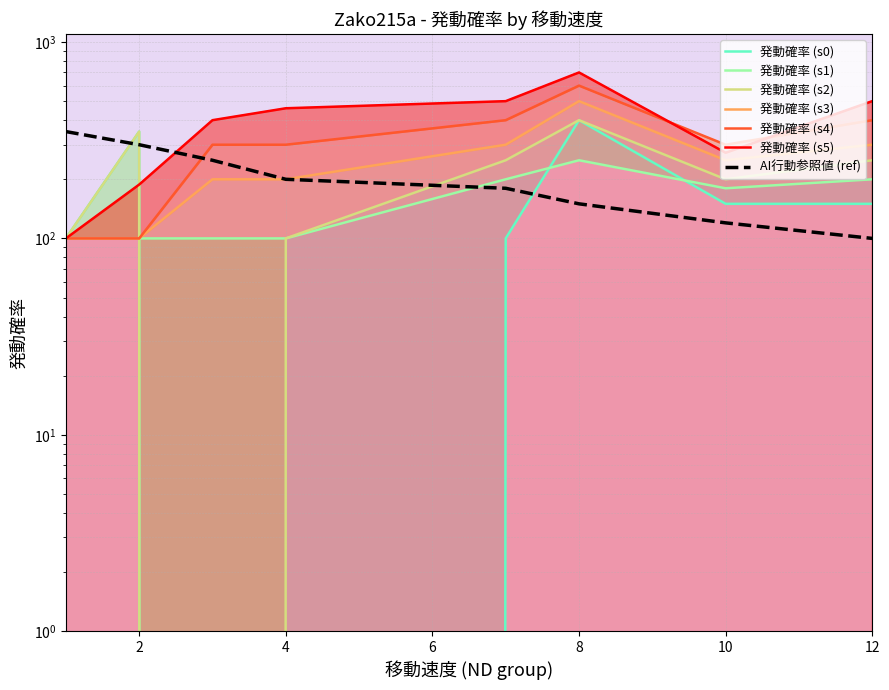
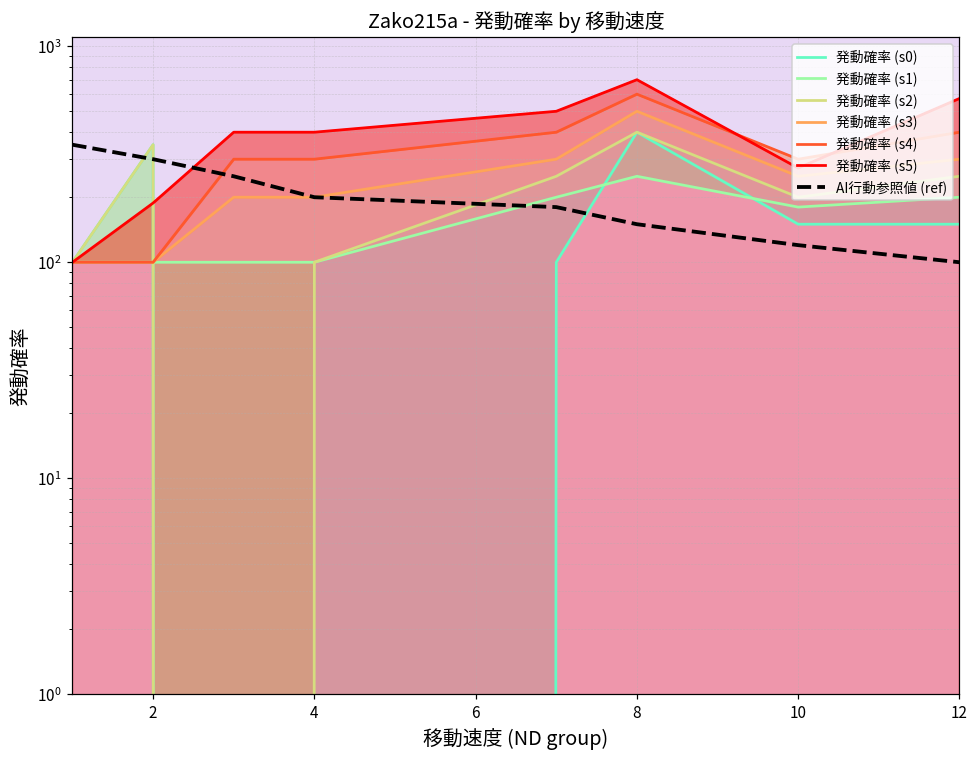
  {
    "発動確率 (s5)": {
-     "4": 460,
-     "12": 500
+     "4": 400,
+     "12": 570
    },
    "AI行動参照値 (ref)": {
      "2": 300,
      "8": 150,
      "10": 120,
      "12": 100
    }
  }
